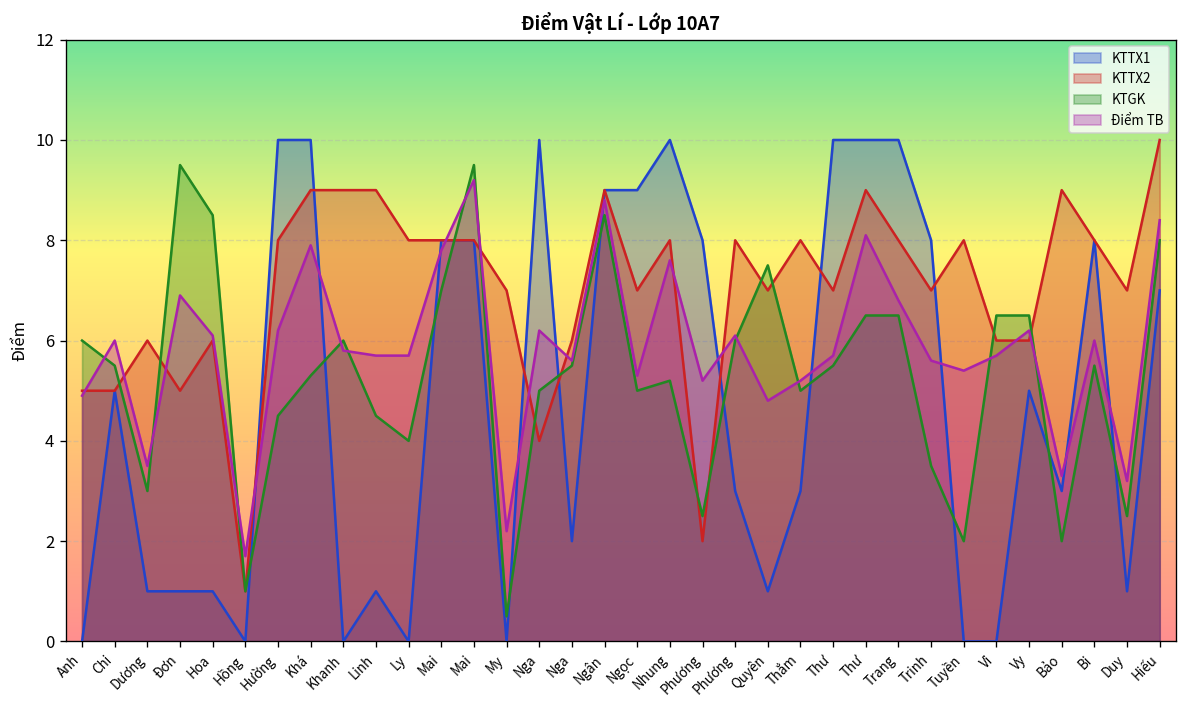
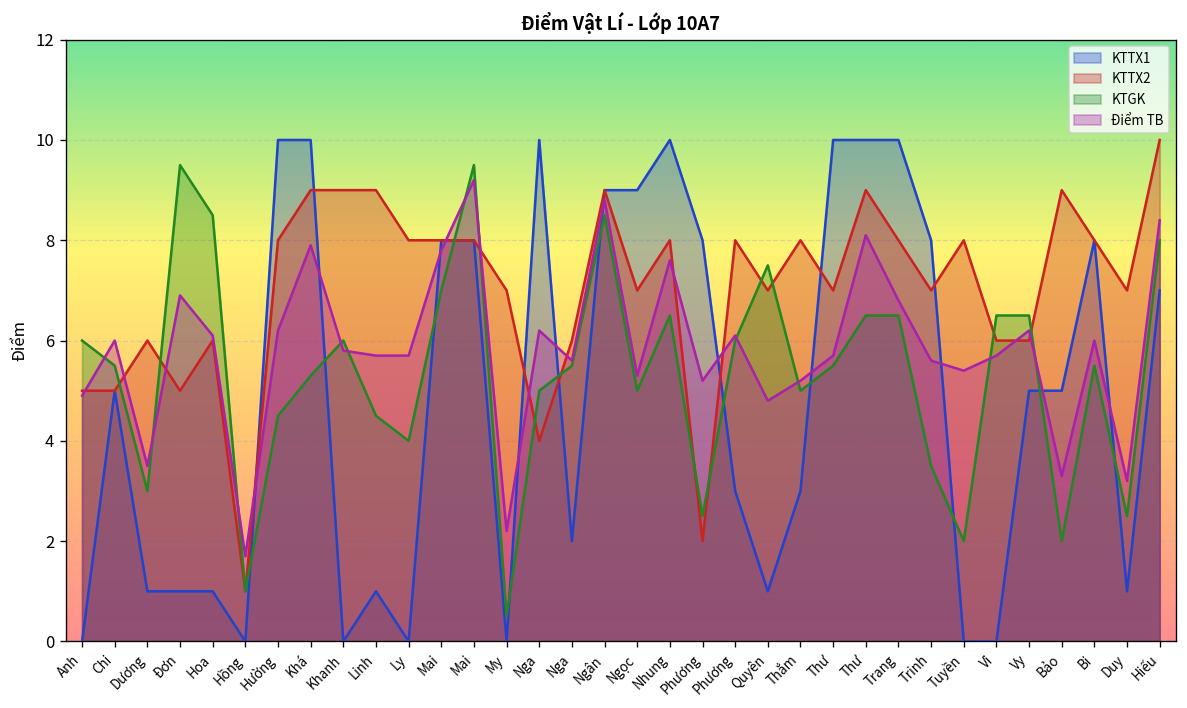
  {
    "KTTX1": {
      "Anh": 0,
      "Dương": 1,
      "Đơn": 1,
      "Hoa": 1,
      "Hồng": 0,
      "Hường": 10,
      "Khá": 10,
      "Khanh": 0,
      "Linh": 1,
      "Ly": 0,
      "My": 0,
      "Ngọc": 9,
      "Nhung": 10,
      "Quyên": 1,
      "Thắm": 3,
      "Trang": 10,
      "Trinh": 8,
      "Tuyền": 0,
      "Vi": 0,
      "Vy": 5,
-     "Bảo": 3,
+     "Bảo": 5,
      "Duy": 1,
      "Hiếu": 7
    },
    "KTTX2": {
      "Anh": 5.0,
      "Dương": 6.0,
      "Đơn": 5.0,
      "Hoa": 6.0,
      "Hường": 8.0,
      "Khá": 9.0,
      "Khanh": 9.0,
      "Linh": 9.0,
      "Ly": 8.0,
      "My": 7.0,
      "Ngọc": 7.0,
      "Nhung": 8.0,
      "Quyên": 7.0,
      "Thắm": 8.0,
      "Trang": 8.0,
      "Trinh": 7.0,
      "Tuyền": 8.0,
      "Vi": 6.0,
      "Vy": 6.0,
      "Bảo": 9.0,
      "Duy": 7.0,
      "Hiếu": 10.0
    },
    "KTGK": {
      "Anh": 6.0,
      "Chi": 5.5,
      "Dương": 3.0,
      "Đơn": 9.5,
      "Hoa": 8.5,
      "Hường": 4.5,
      "Khá": 5.3,
      "Khanh": 6.0,
      "Linh": 4.5,
      "Ly": 4.0,
      "My": 0.5,
      "Ngân": 8.5,
      "Ngọc": 5.0,
-     "Nhung": 5.2,
+     "Nhung": 6.5,
      "Quyên": 7.5,
      "Thắm": 5.0,
      "Trang": 6.5,
      "Trinh": 3.5,
      "Tuyền": 2.0,
      "Vi": 6.5,
      "Vy": 6.5,
      "Bảo": 2.0,
      "Bi": 5.5,
      "Duy": 2.5,
      "Hiếu": 8.0
    },
    "Điểm TB": {
      "Anh": 4.9,
      "Chi": 6.0,
      "Dương": 3.5,
      "Đơn": 6.9,
      "Hoa": 6.1,
      "Hồng": 1.7,
      "Hường": 6.2,
      "Khá": 7.9,
      "Khanh": 5.8,
      "Linh": 5.7,
      "Ly": 5.7,
      "My": 2.2,
      "Ngân": 8.8,
      "Ngọc": 5.3,
      "Nhung": 7.6,
      "Quyên": 4.8,
      "Thắm": 5.2,
      "Trang": 6.8,
      "Trinh": 5.6,
      "Tuyền": 5.4,
      "Vi": 5.7,
      "Vy": 6.2,
      "Bảo": 3.3,
      "Bi": 6.0,
      "Duy": 3.2,
      "Hiếu": 8.4
    }
  }
